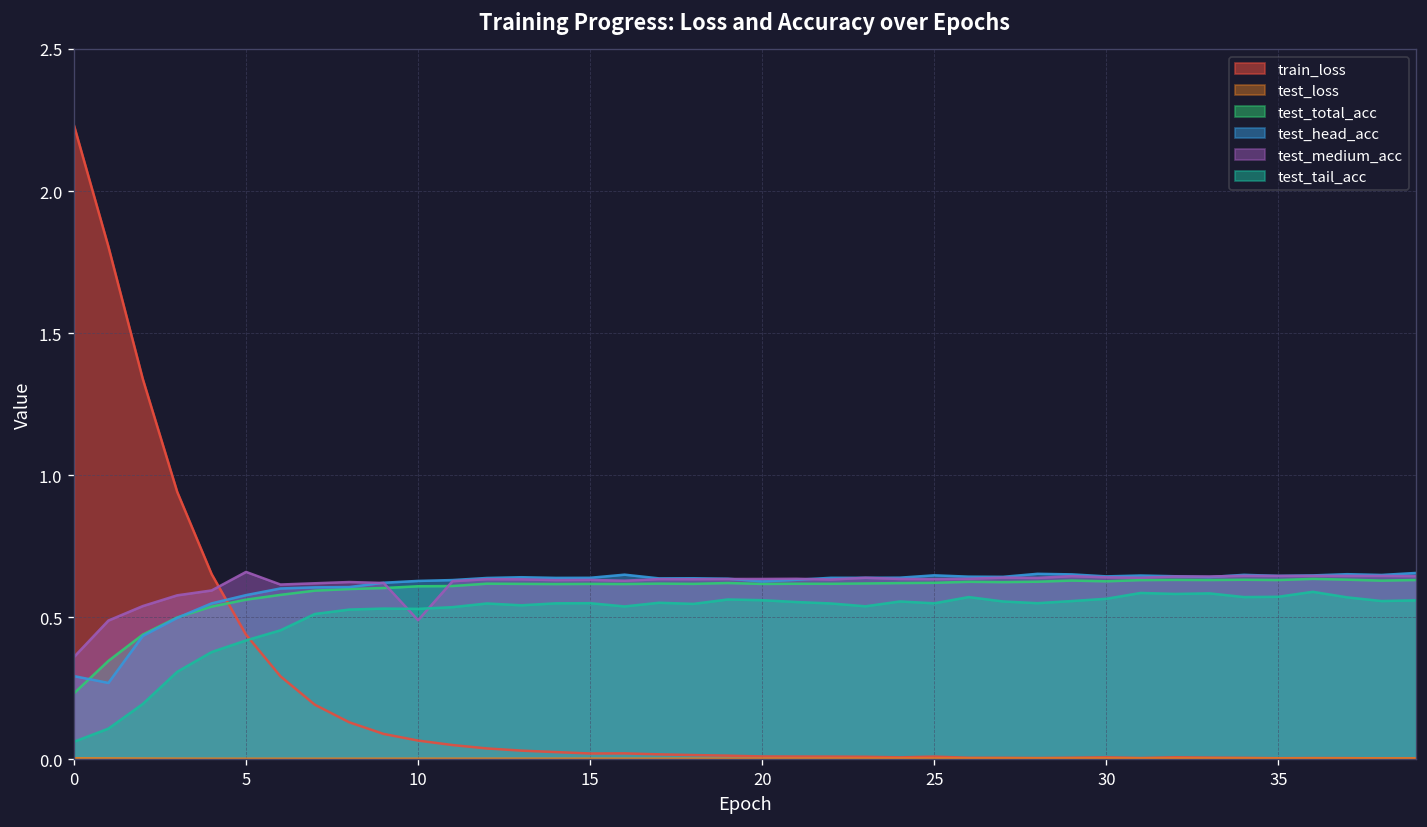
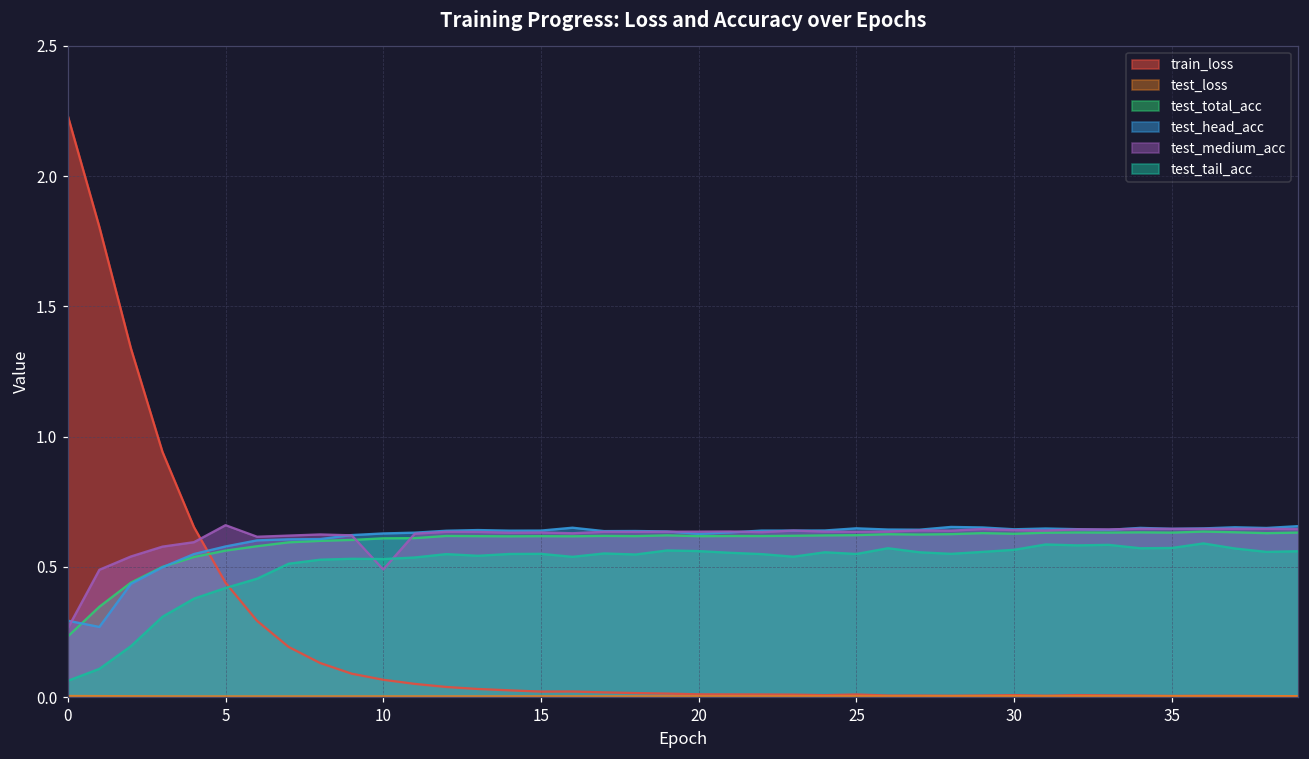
  {
    "test_medium_acc": {
-     "0": 0.36,
+     "0": 0.26,
      "5": 0.66,
      "10": 0.49,
      "25": 0.63
    }
  }
